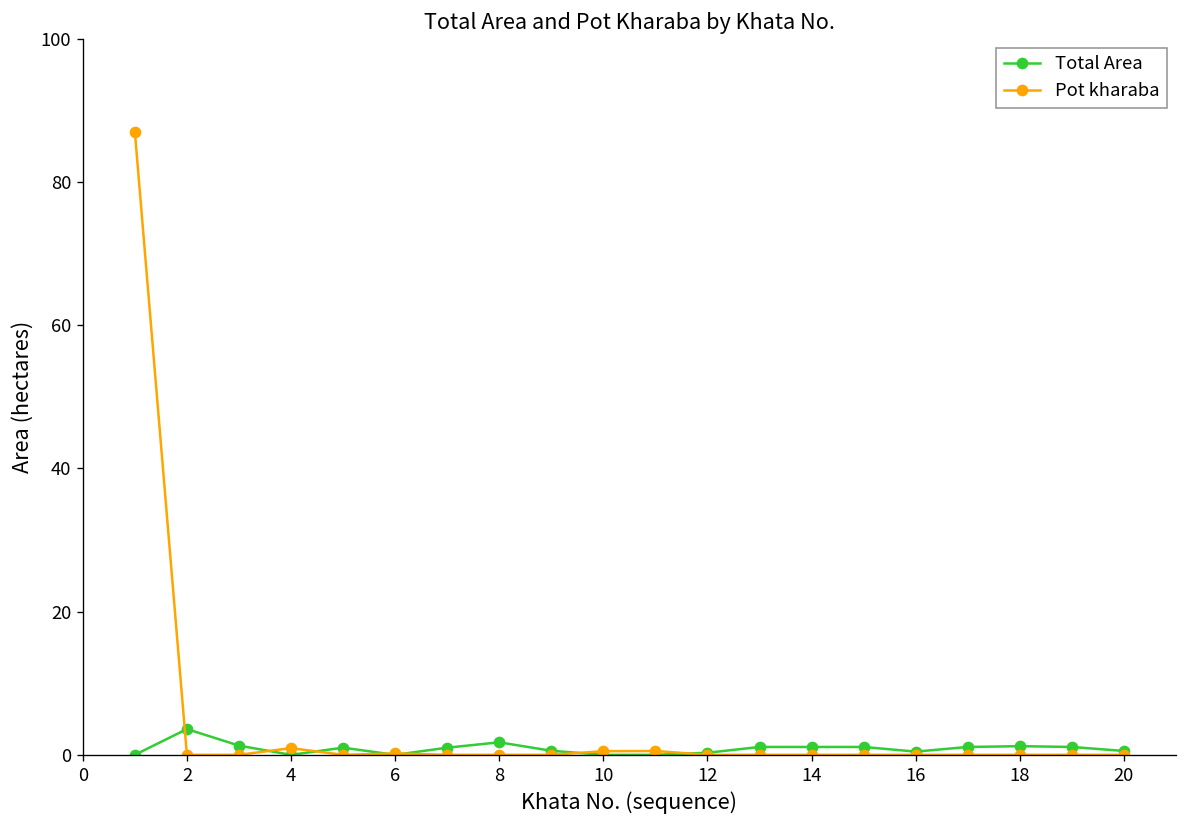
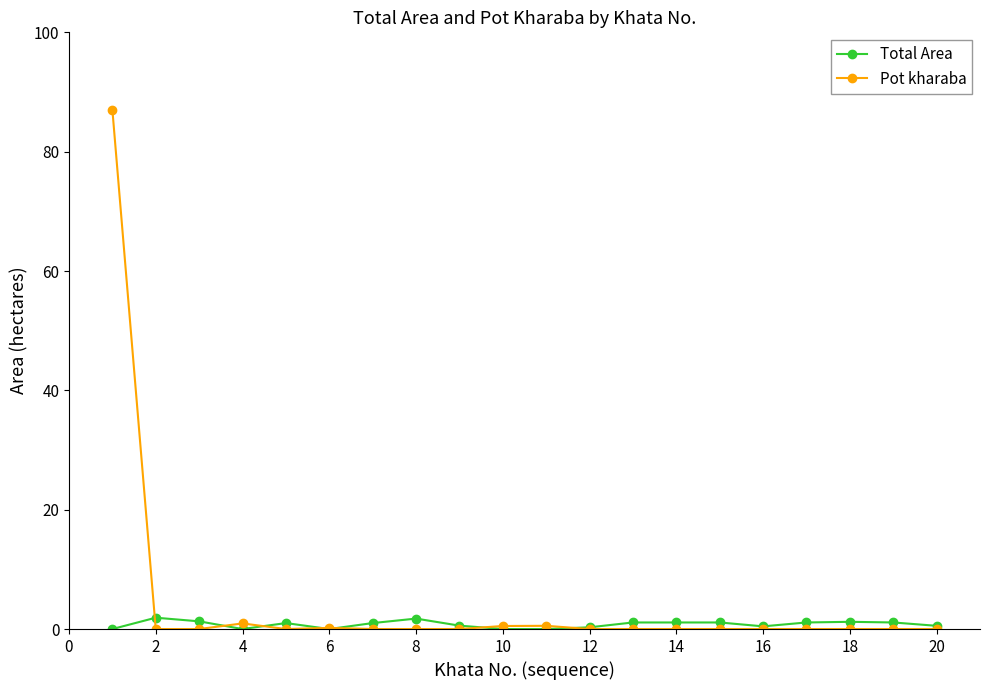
  {
    "Total Area": {
-     "2": 4,
+     "2": 2,
      "4": 0,
      "8": 2,
      "10": 0,
      "14": 1,
      "16": 0,
      "18": 1,
      "20": 1
    },
    "Pot kharaba": {
      "2": 0,
      "4": 1,
      "8": 0,
      "10": 1,
      "14": 0,
      "16": 0,
      "18": 0,
      "20": 0
    }
  }
